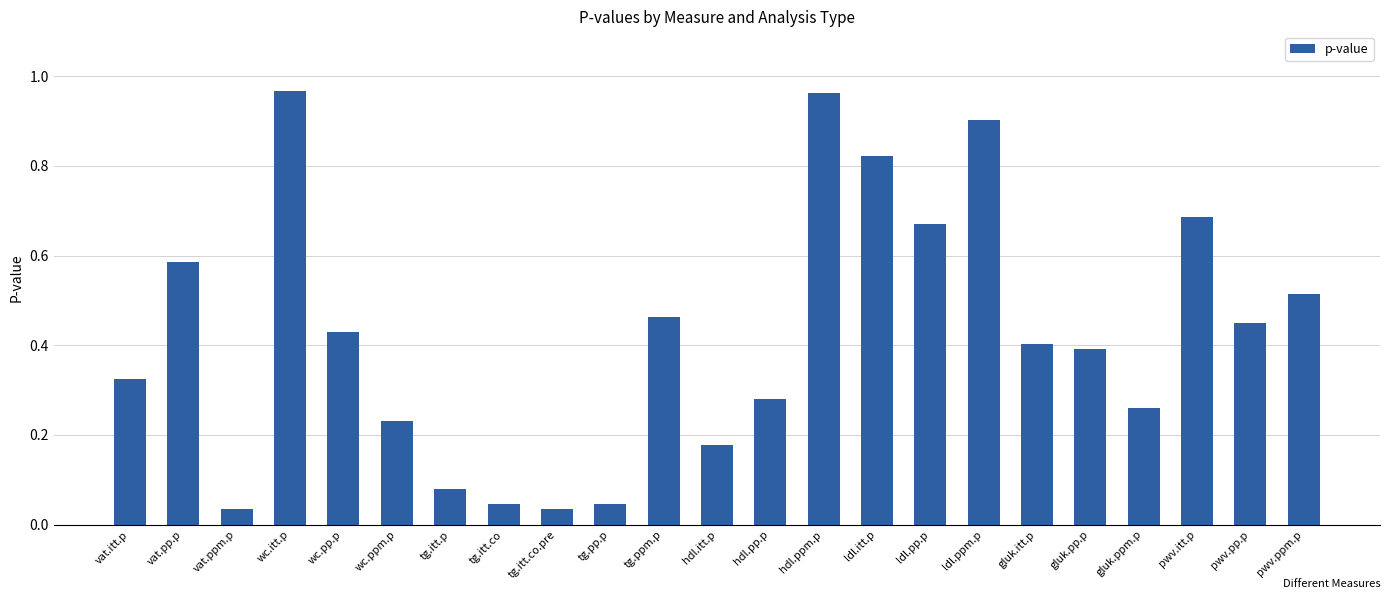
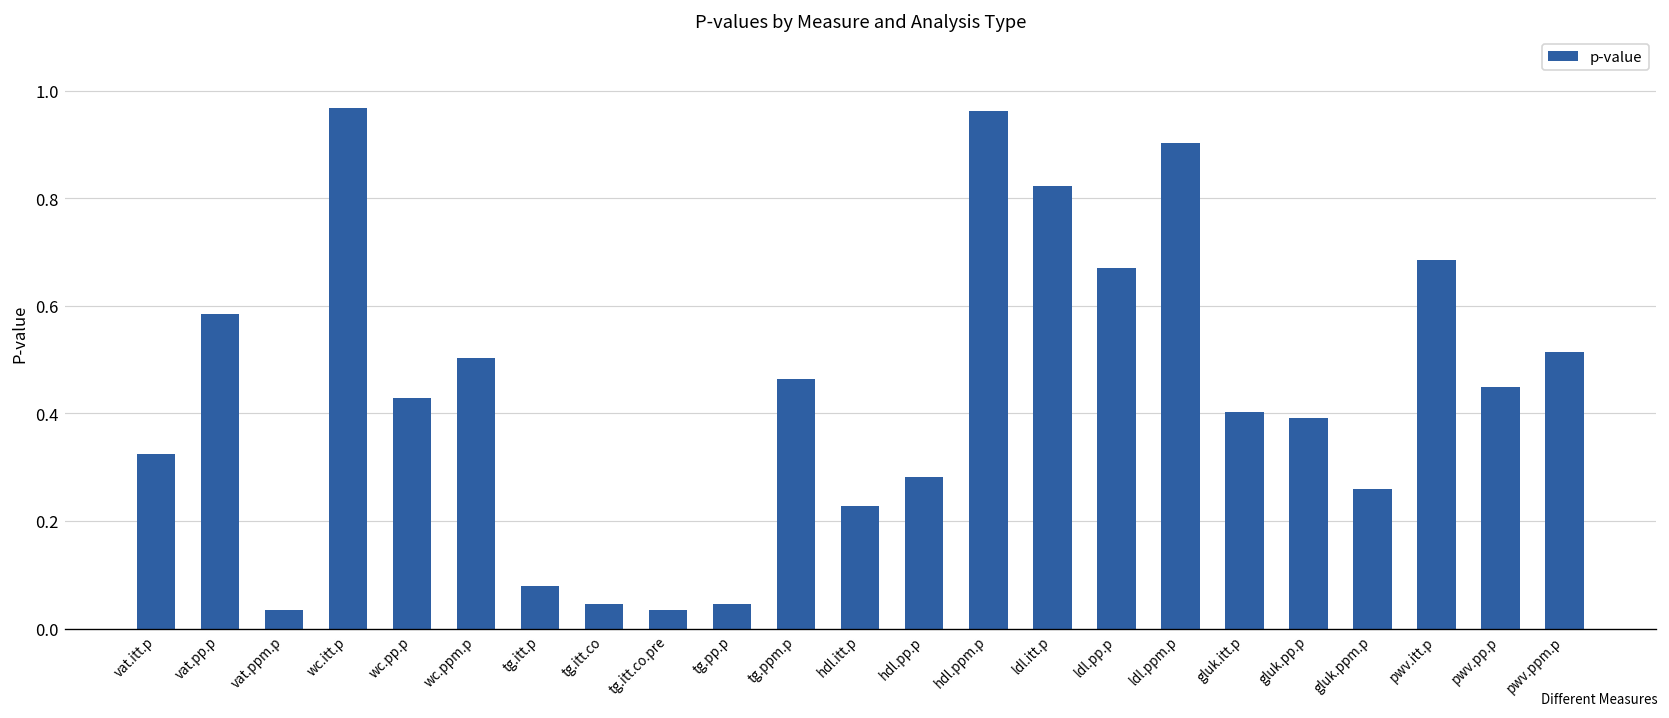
  {
    "vat.itt.p": 0.32,
    "vat.pp.p": 0.59,
    "vat.ppm.p": 0.04,
    "wc.itt.p": 0.97,
    "wc.pp.p": 0.43,
-   "wc.ppm.p": 0.23,
+   "wc.ppm.p": 0.50,
    "tg.itt.p": 0.08,
    "tg.itt.co": 0.05,
    "tg.itt.co.pre": 0.03,
    "tg.pp.p": 0.05,
    "tg.ppm.p": 0.46,
-   "hdl.itt.p": 0.18,
+   "hdl.itt.p": 0.23,
    "hdl.pp.p": 0.28,
    "hdl.ppm.p": 0.96,
    "ldl.itt.p": 0.82,
    "ldl.pp.p": 0.67,
    "ldl.ppm.p": 0.90,
    "gluk.itt.p": 0.40,
    "gluk.pp.p": 0.39,
    "gluk.ppm.p": 0.26,
    "pwv.itt.p": 0.69,
    "pwv.pp.p": 0.45,
    "pwv.ppm.p": 0.51
  }
